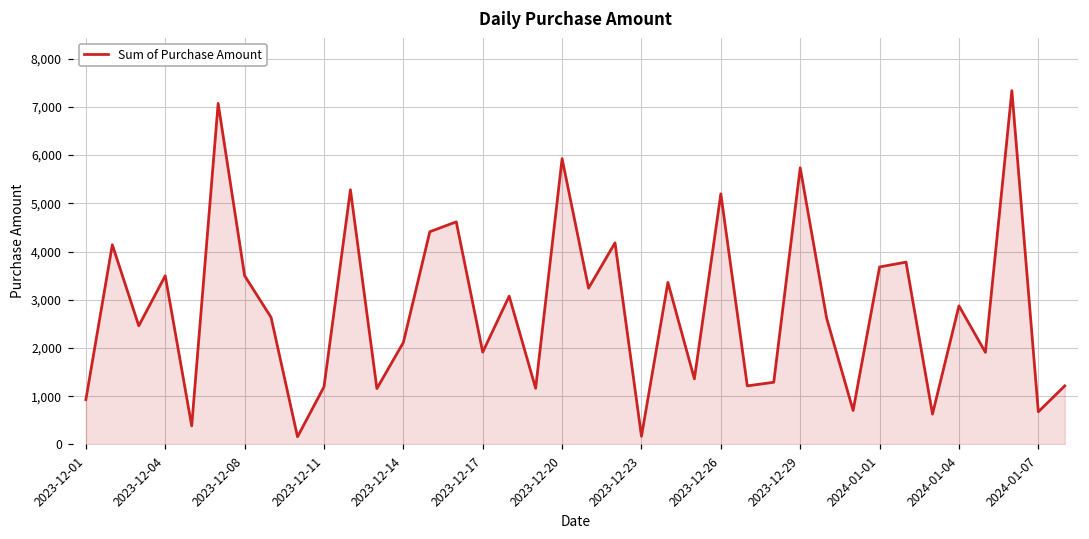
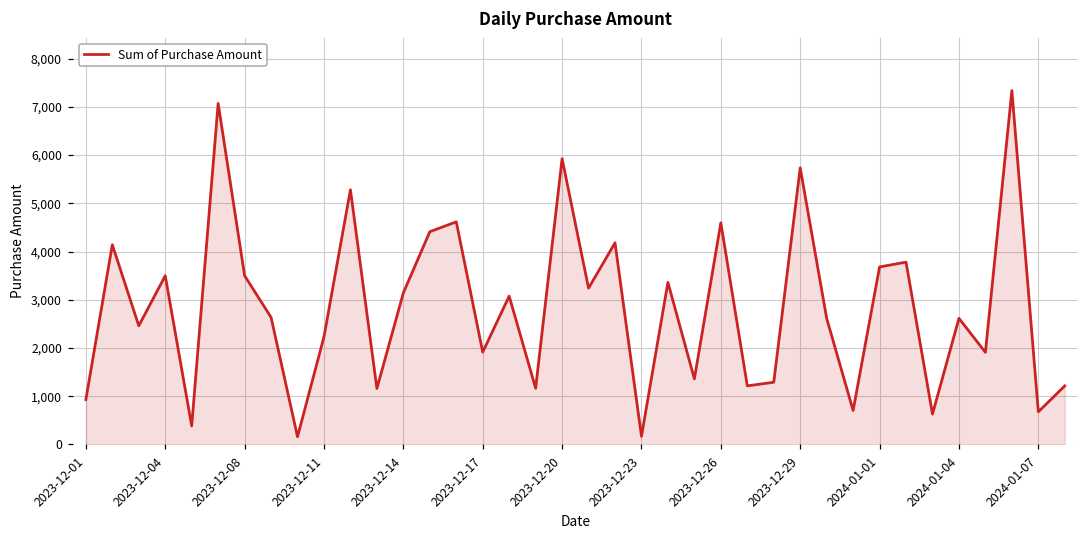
  {
    "2023-12-01": "900",
    "2023-12-04": "3,500",
    "2023-12-08": "3,500",
-   "2023-12-11": "1,200",
-   "2023-12-14": "2,100",
+   "2023-12-11": "2,200",
+   "2023-12-14": "3,100",
    "2023-12-17": "1,900",
    "2023-12-20": "5,900",
    "2023-12-23": "200",
-   "2023-12-26": "5,200",
+   "2023-12-26": "4,600",
    "2023-12-29": "5,700",
    "2024-01-01": "3,700",
-   "2024-01-04": "2,900",
+   "2024-01-04": "2,600",
    "2024-01-07": "700"
  }
